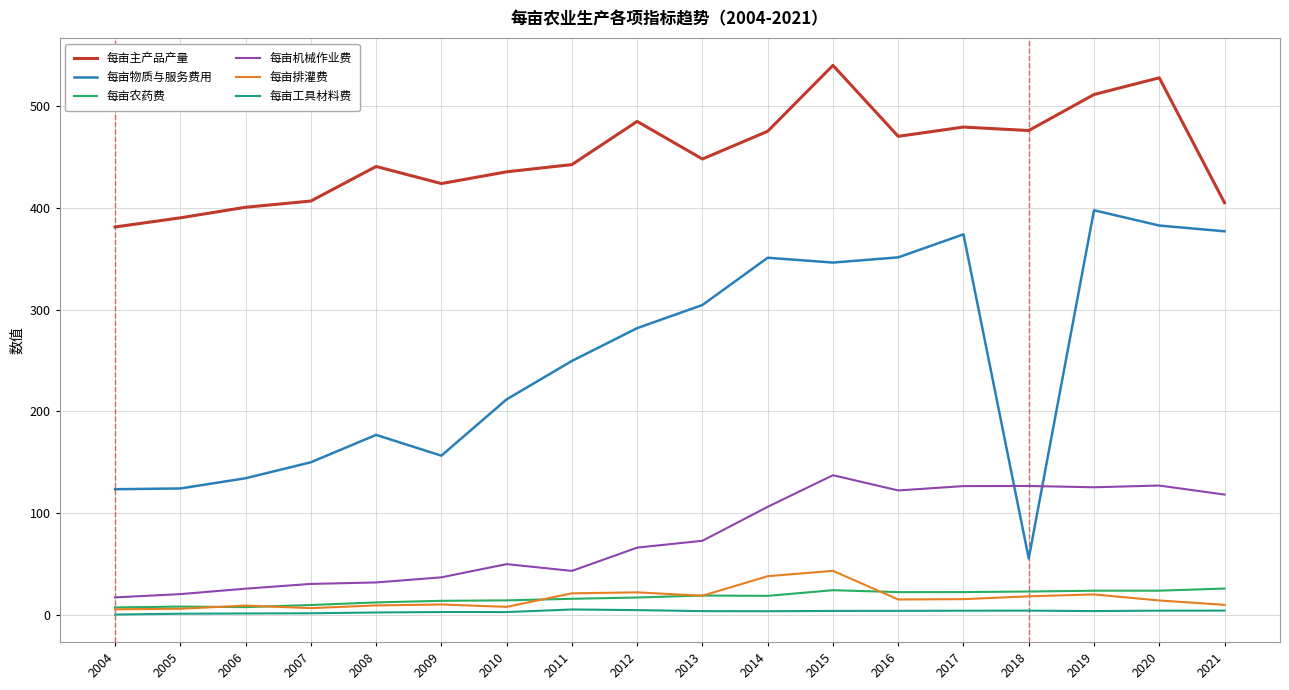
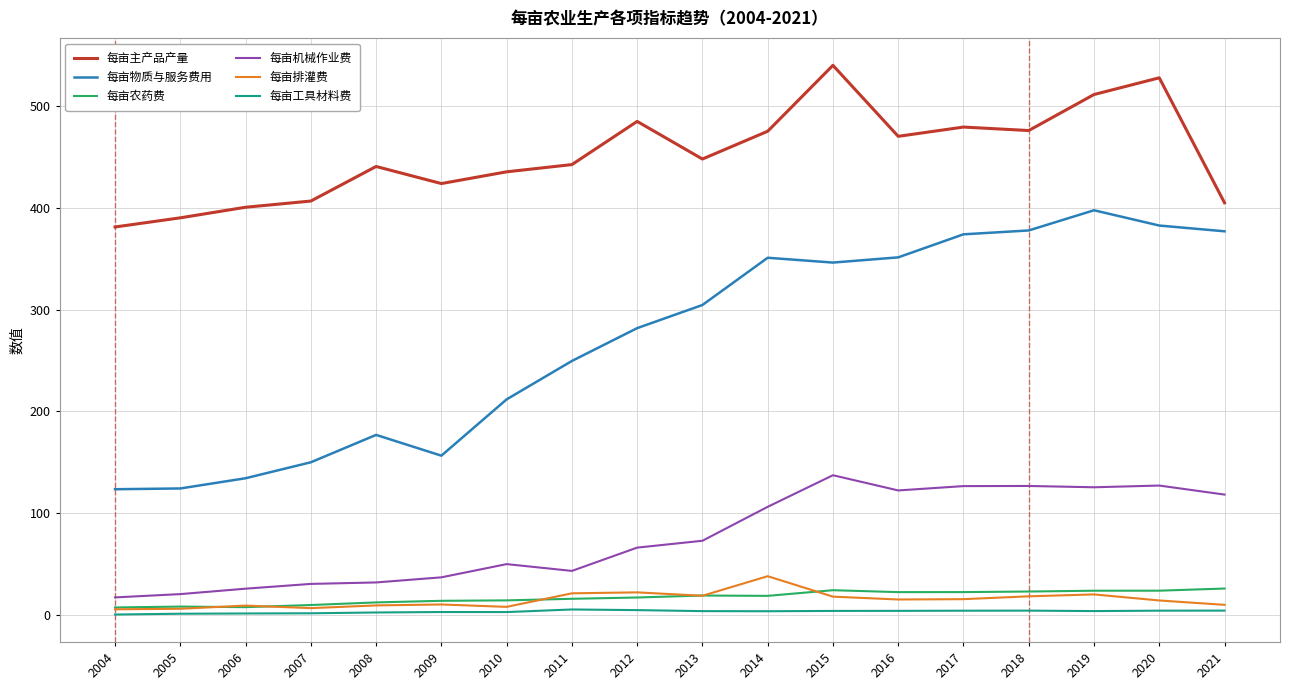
  {
    "每亩主产品产量": {
      "2004": 381,
      "2005": 390,
      "2006": 401,
      "2007": 407,
      "2008": 441,
      "2009": 424,
      "2010": 435,
      "2011": 443,
      "2012": 485,
      "2013": 448,
      "2014": 475,
      "2015": 540,
      "2016": 470,
      "2017": 479,
      "2018": 476,
      "2019": 511,
      "2020": 528,
      "2021": 405
    },
    "每亩物质与服务费用": {
      "2004": 123,
      "2005": 124,
      "2006": 134,
      "2007": 150,
      "2008": 177,
      "2009": 156,
      "2010": 212,
      "2011": 249,
      "2012": 282,
      "2013": 304,
      "2014": 351,
      "2015": 346,
      "2016": 351,
      "2017": 374,
-     "2018": 55,
+     "2018": 378,
      "2019": 398,
      "2020": 383,
      "2021": 377
    },
    "每亩机械作业费": {
      "2004": 17,
      "2005": 20,
      "2006": 25,
      "2007": 30,
      "2008": 32,
      "2009": 37,
      "2010": 50,
      "2011": 43,
      "2012": 66,
      "2013": 73,
      "2014": 106,
      "2015": 137,
      "2016": 122,
      "2017": 126,
      "2018": 126,
      "2019": 125,
      "2020": 127,
      "2021": 118
    },
    "每亩排灌费": {
      "2007": 6,
      "2008": 9,
      "2009": 10,
      "2010": 8,
      "2011": 21,
      "2012": 22,
      "2014": 38,
-     "2015": 43,
+     "2015": 18,
      "2016": 15,
      "2017": 15,
      "2018": 18,
      "2019": 20,
      "2020": 14,
      "2021": 10
    }
  }
